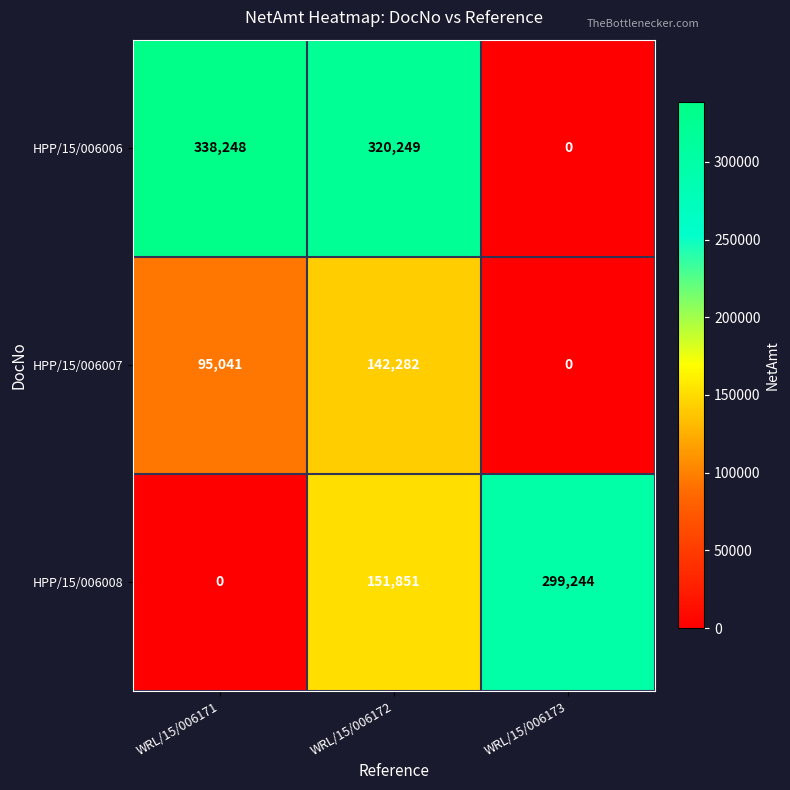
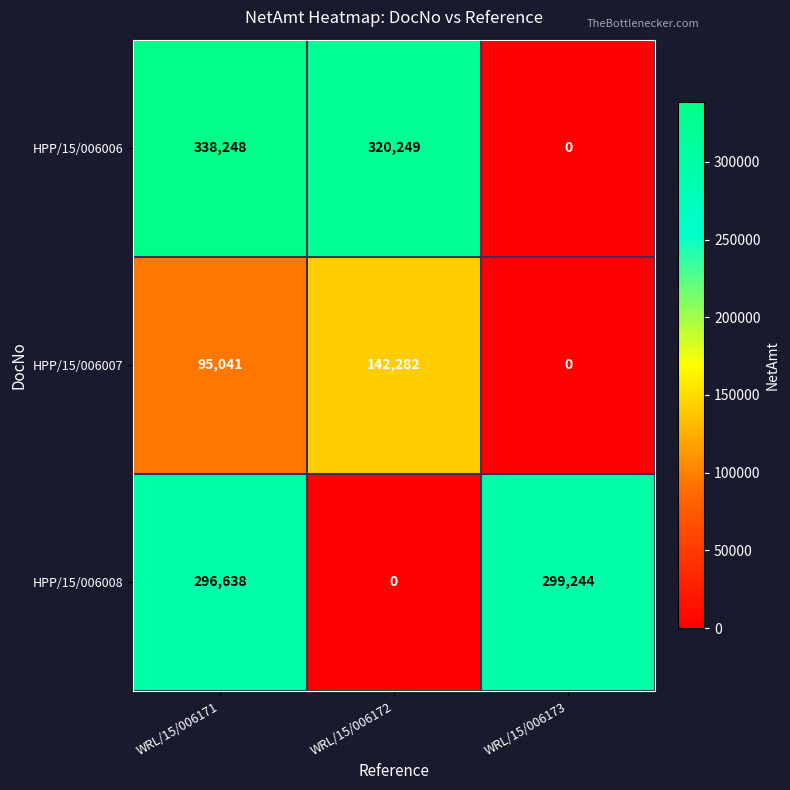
  {
    "HPP/15/006006": {
      "WRL/15/006171": "338,248",
      "WRL/15/006172": "320,249",
      "WRL/15/006173": "0"
    },
    "HPP/15/006007": {
      "WRL/15/006171": "95,041",
      "WRL/15/006172": "142,282",
      "WRL/15/006173": "0"
    },
    "HPP/15/006008": {
-     "WRL/15/006171": "0",
-     "WRL/15/006172": "151,851",
+     "WRL/15/006171": "296,638",
+     "WRL/15/006172": "0",
      "WRL/15/006173": "299,244"
    }
  }
